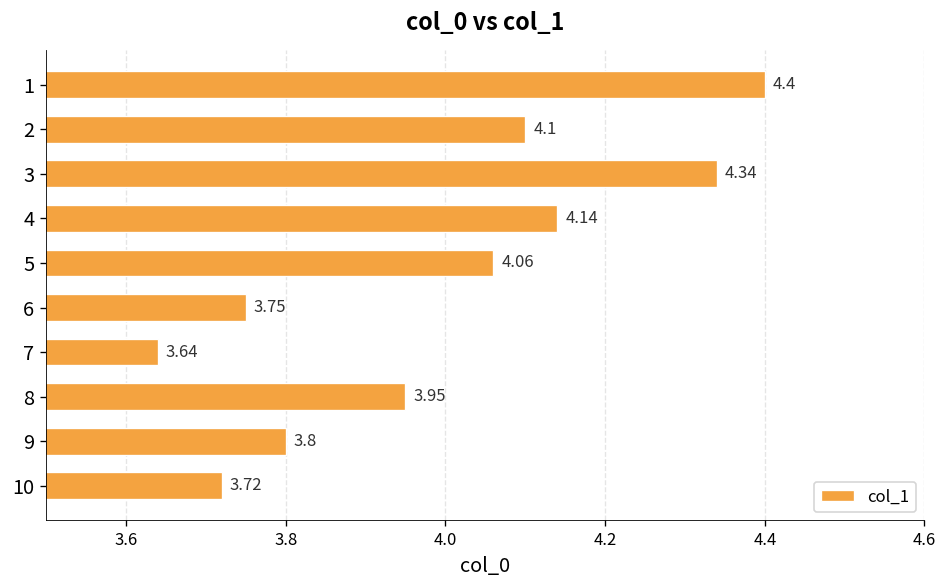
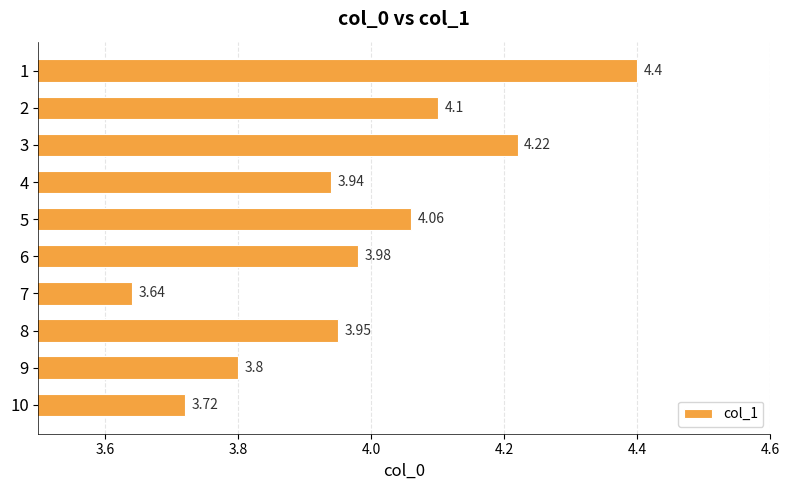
  {
    "1": 4.4,
    "2": 4.1,
-   "3": 4.34,
-   "4": 4.14,
+   "3": 4.22,
+   "4": 3.94,
    "5": 4.06,
-   "6": 3.75,
+   "6": 3.98,
    "7": 3.64,
    "8": 3.95,
    "9": 3.8,
    "10": 3.72
  }
